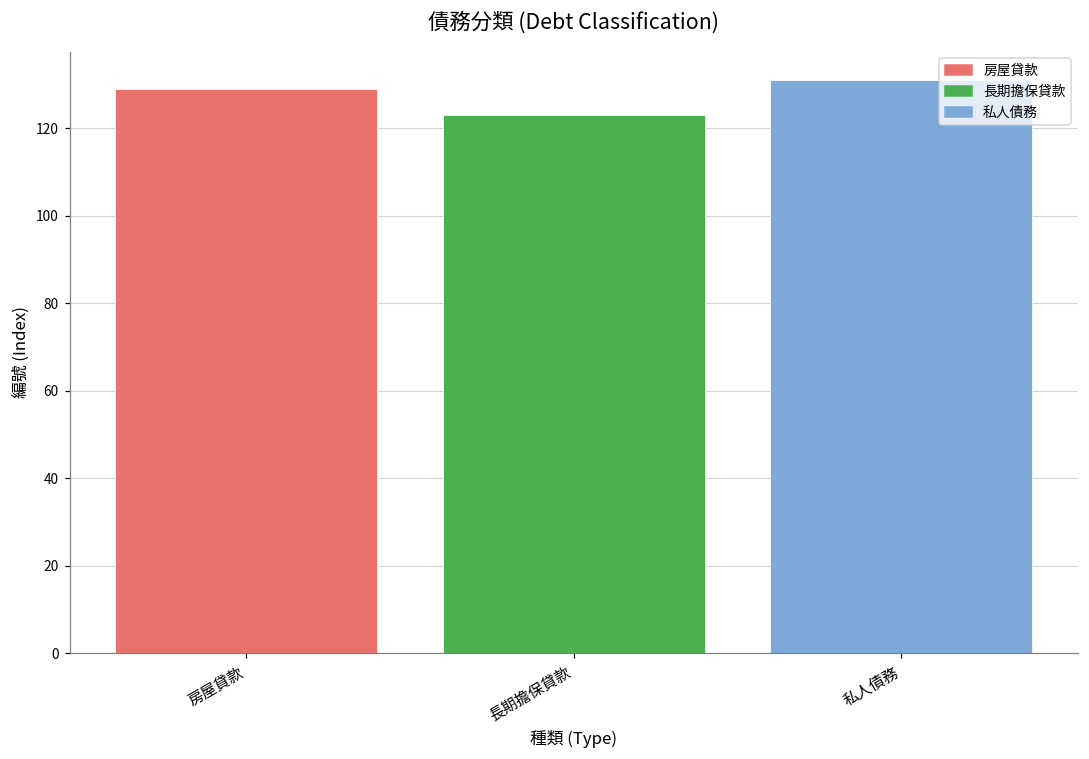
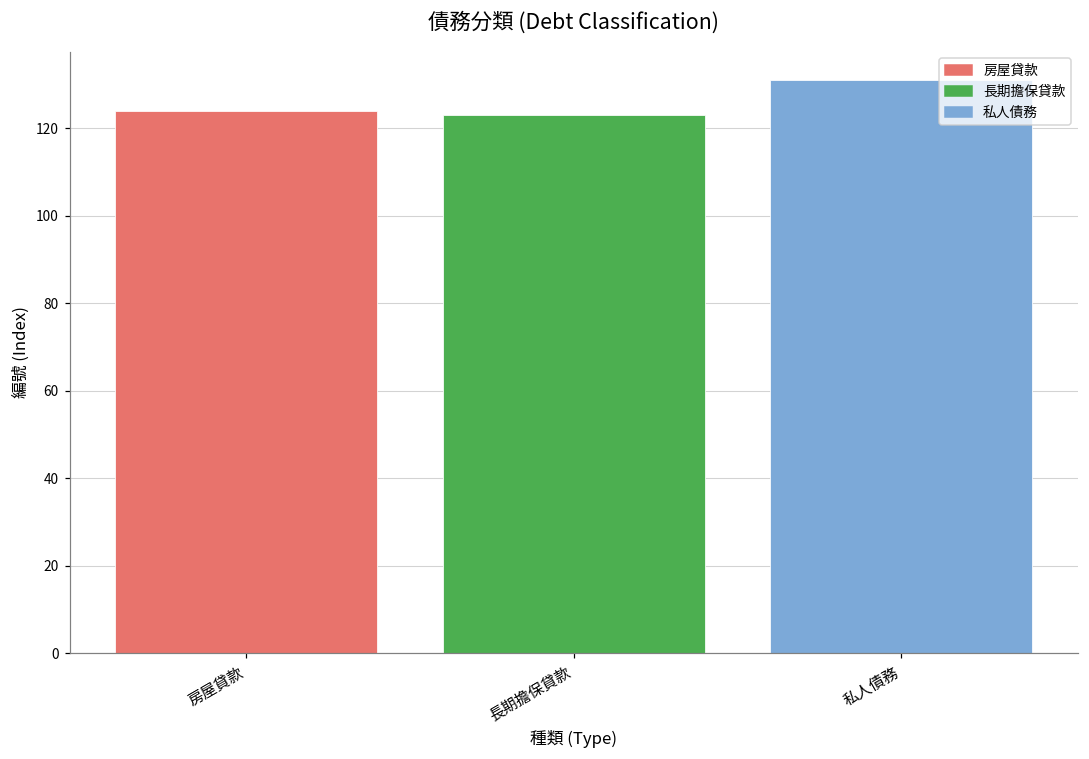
  {
-   "房屋貸款": 129,
+   "房屋貸款": 124,
    "長期擔保貸款": 123,
    "私人債務": 131
  }
